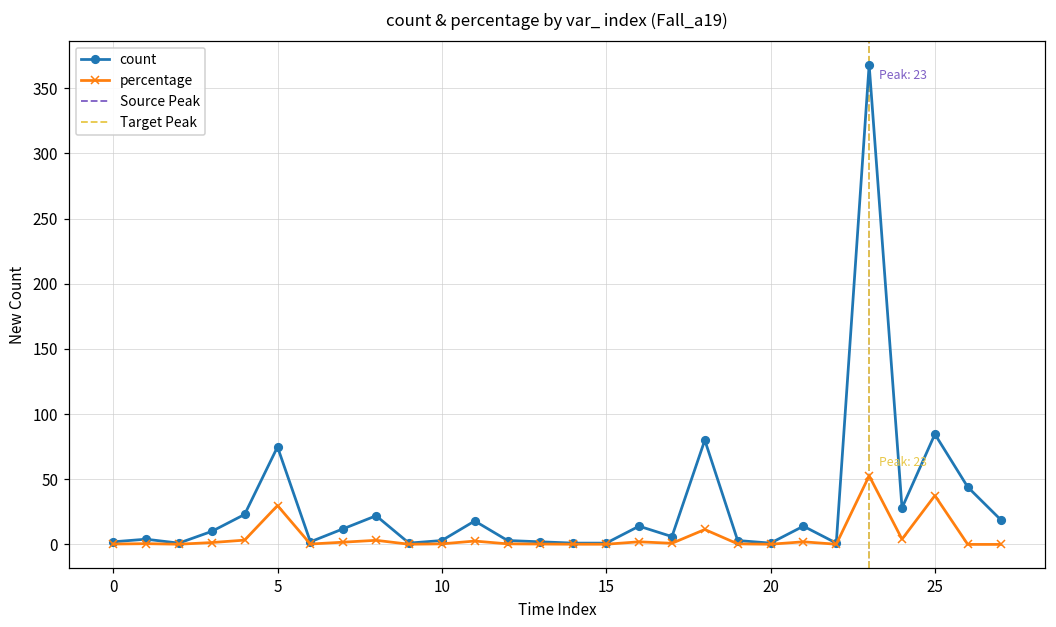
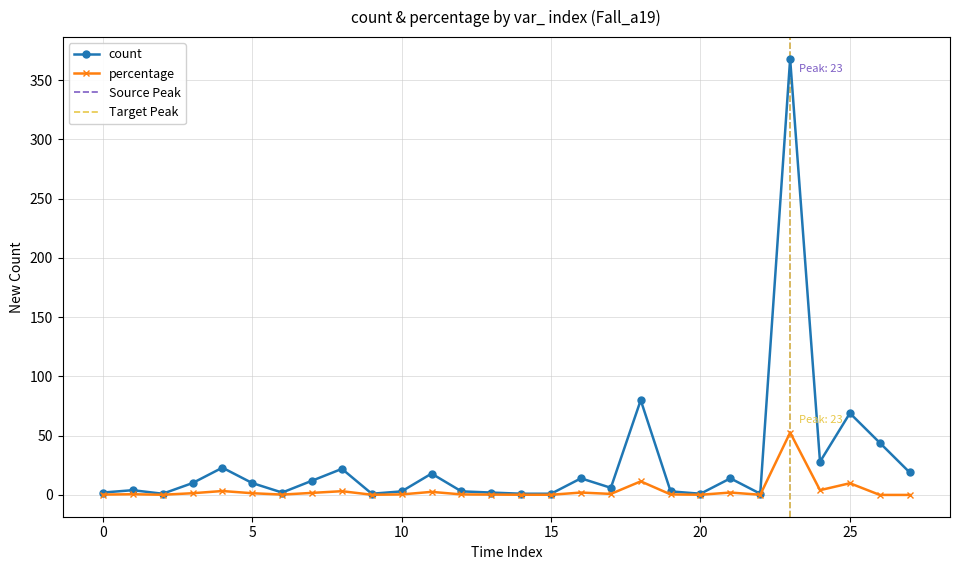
  {
    "count": {
-     "5": 75,
+     "5": 10,
      "10": 3,
-     "25": 85
+     "25": 69
    },
    "percentage": {
-     "5": 30,
+     "5": 1,
      "10": 0,
-     "25": 37
+     "25": 10
    }
  }
